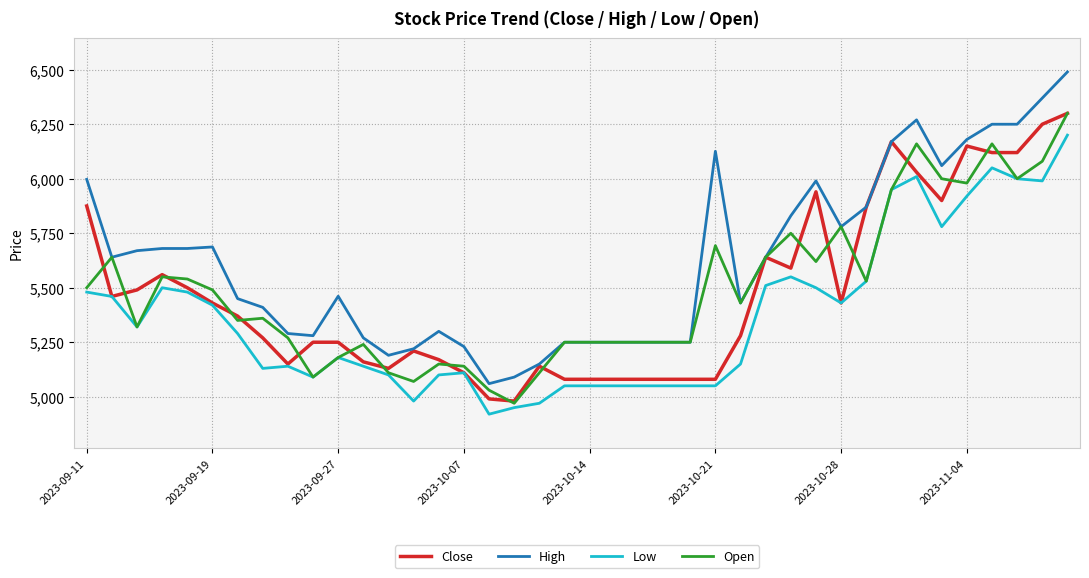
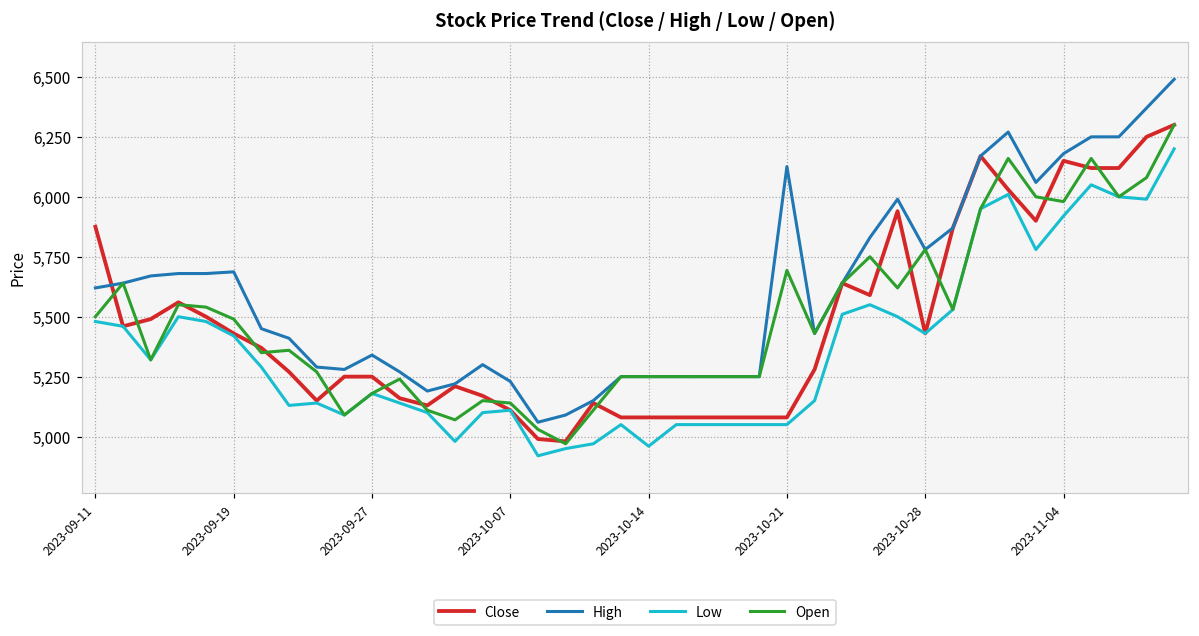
  {
    "Close": {
      "2023-09-11": "5,880",
      "2023-09-27": "5,250",
      "2023-10-14": "5,080",
      "2023-10-21": "5,080",
      "2023-11-04": "6,150"
    },
    "High": {
-     "2023-09-11": "6,000",
+     "2023-09-11": "5,620",
      "2023-09-19": "5,690",
-     "2023-09-27": "5,460",
+     "2023-09-27": "5,340",
      "2023-10-07": "5,230",
      "2023-10-21": "6,130",
      "2023-11-04": "6,180"
    },
    "Low": {
      "2023-09-11": "5,480",
-     "2023-10-14": "5,050",
+     "2023-10-14": "4,960",
      "2023-10-21": "5,050",
      "2023-11-04": "5,920"
    },
    "Open": {
      "2023-09-11": "5,500",
      "2023-09-19": "5,490",
      "2023-10-07": "5,140",
      "2023-10-21": "5,690",
      "2023-11-04": "5,980"
    }
  }
